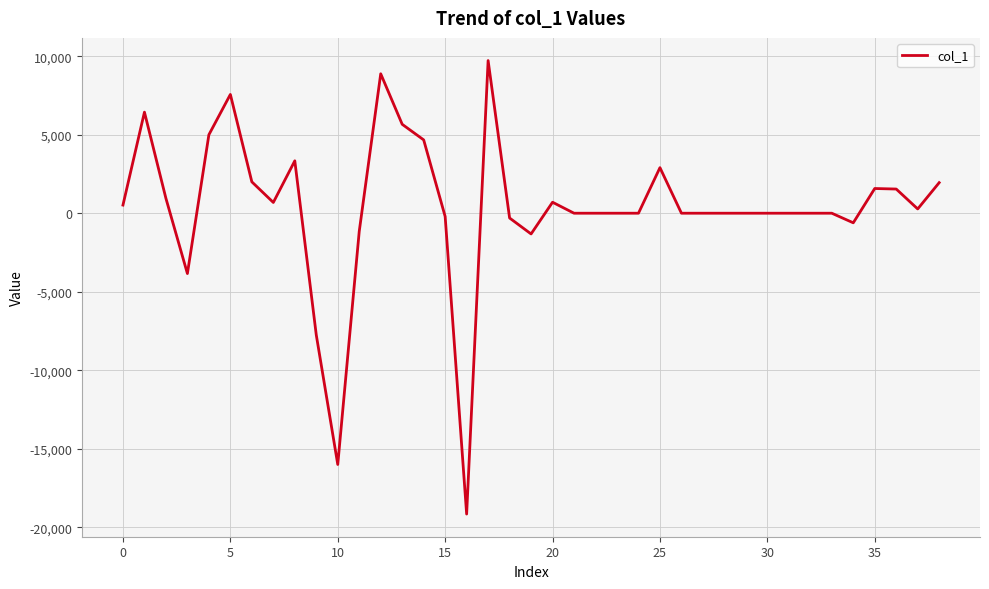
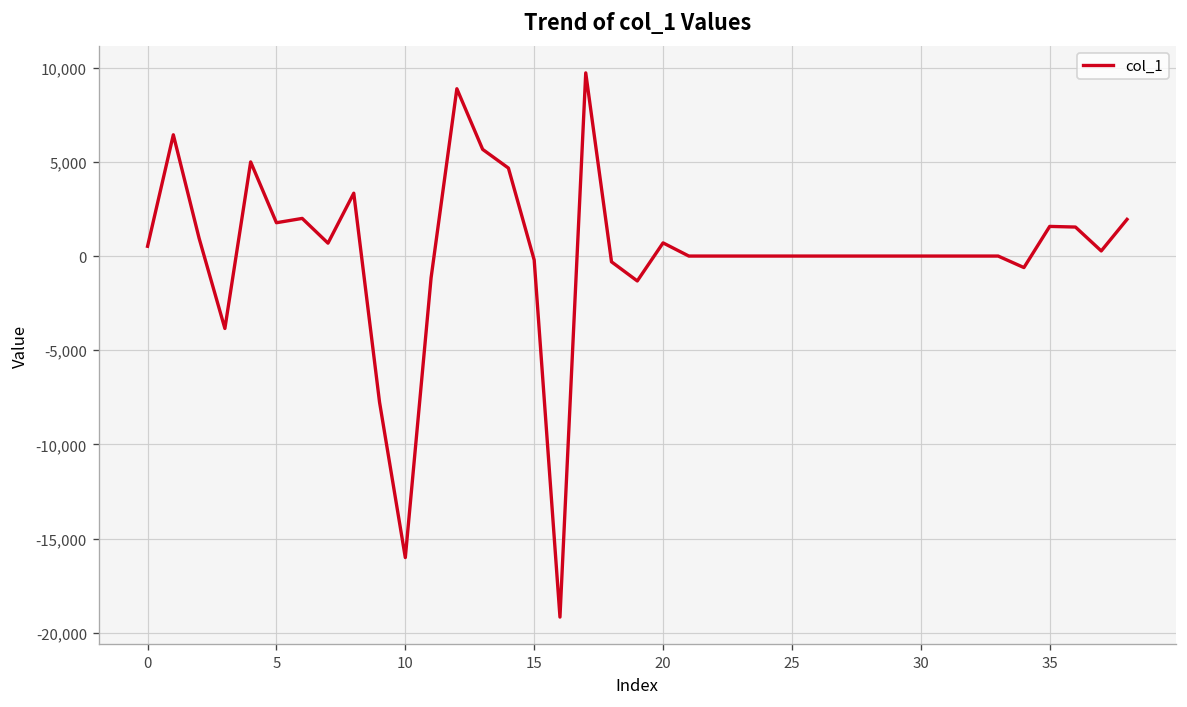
  {
    "0": "500",
-   "5": "7,600",
+   "5": "1,800",
    "10": "-16,000",
    "15": "-200",
    "20": "700",
-   "25": "2,900",
+   "25": "0",
    "30": "0",
    "35": "1,600"
  }
